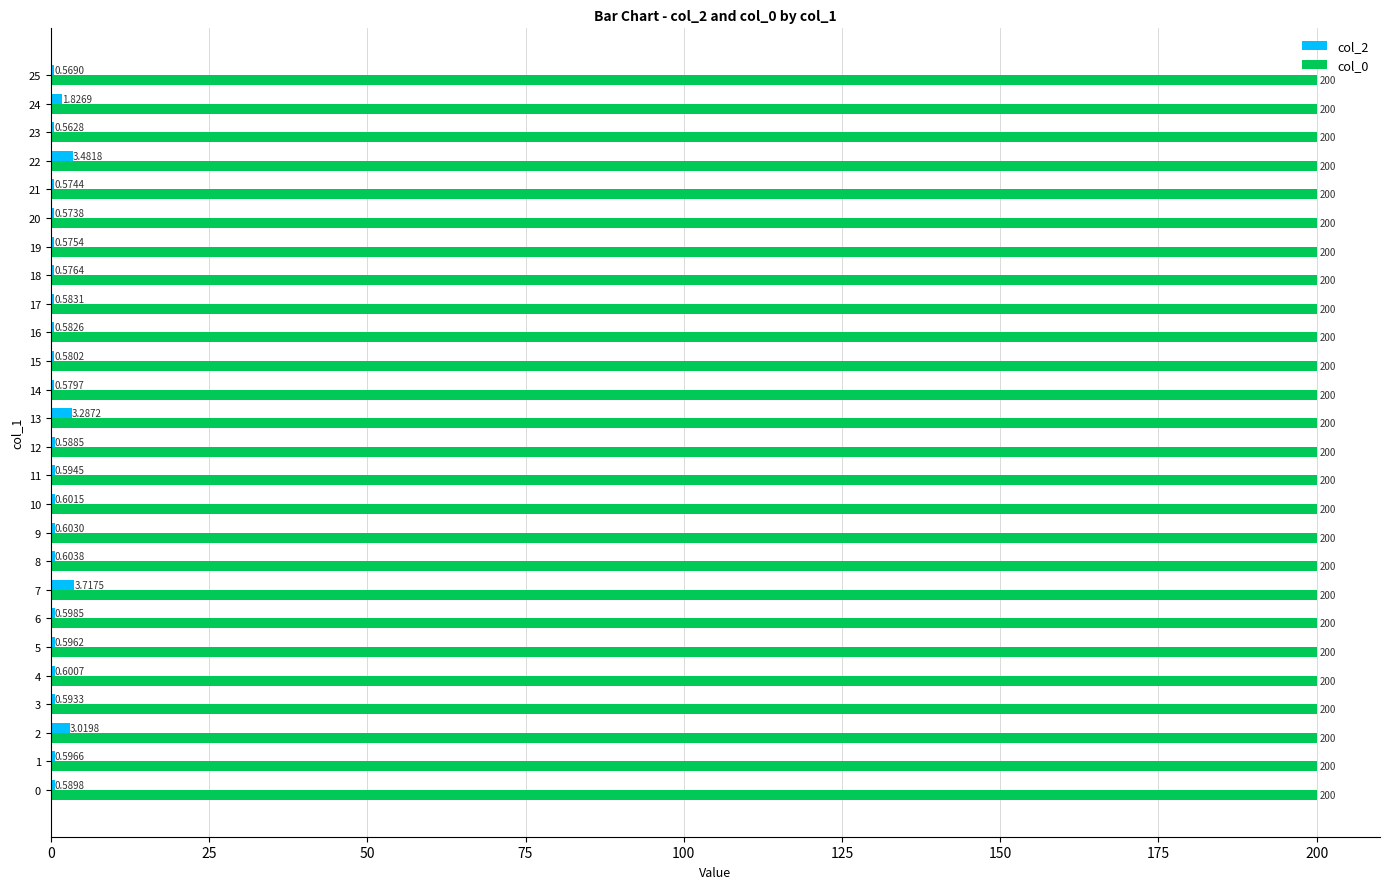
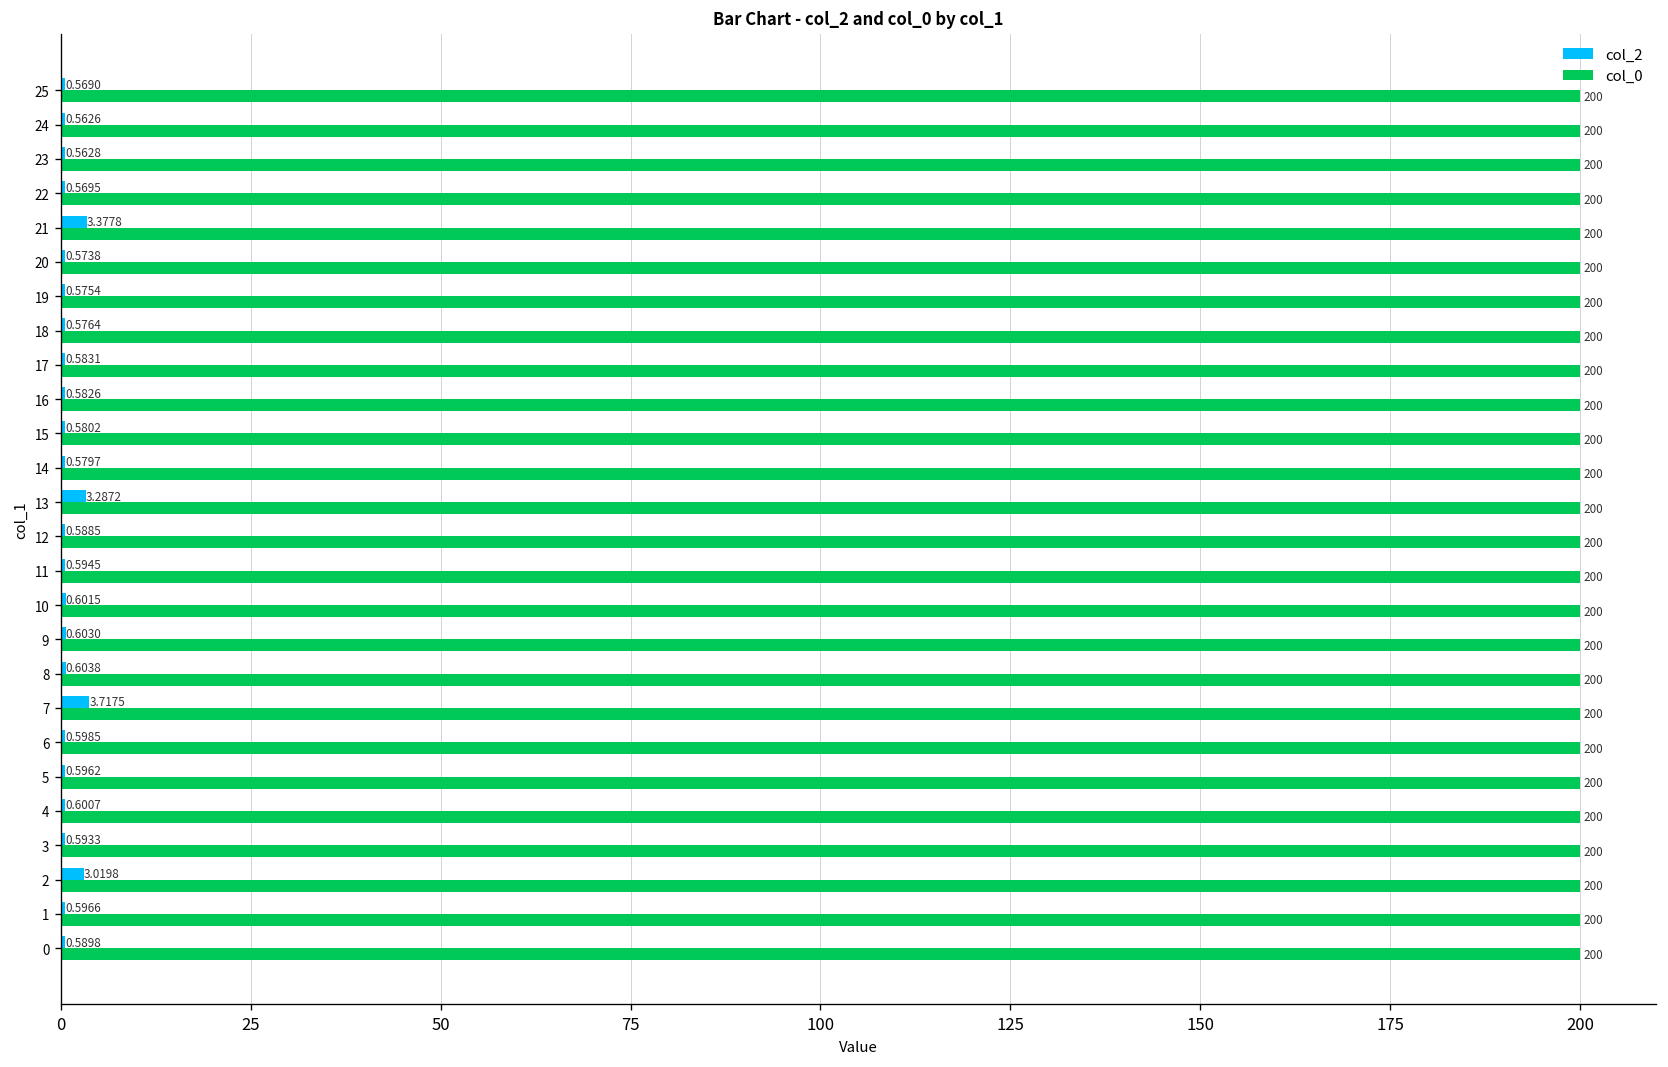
  {
    "col_2": {
      "25": 0.5690,
-     "24": 1.8269,
+     "24": 0.5626,
      "23": 0.5628,
-     "22": 3.4818,
-     "21": 0.5744,
+     "22": 0.5695,
+     "21": 3.3778,
      "20": 0.5738,
      "19": 0.5754,
      "18": 0.5764,
      "17": 0.5831,
      "16": 0.5826,
      "15": 0.5802,
      "14": 0.5797,
      "13": 3.2872,
      "12": 0.5885,
      "11": 0.5945,
      "10": 0.6015,
      "9": 0.6030,
      "8": 0.6038,
      "7": 3.7175,
      "6": 0.5985,
      "5": 0.5962,
      "4": 0.6007,
      "3": 0.5933,
      "2": 3.0198,
      "1": 0.5966,
      "0": 0.5898
    },
    "col_0": {
      "25": 200,
      "24": 200,
      "23": 200,
      "22": 200,
      "21": 200,
      "20": 200,
      "19": 200,
      "18": 200,
      "17": 200,
      "16": 200,
      "15": 200,
      "14": 200,
      "13": 200,
      "12": 200,
      "11": 200,
      "10": 200,
      "9": 200,
      "8": 200,
      "7": 200,
      "6": 200,
      "5": 200,
      "4": 200,
      "3": 200,
      "2": 200,
      "1": 200,
      "0": 200
    }
  }
